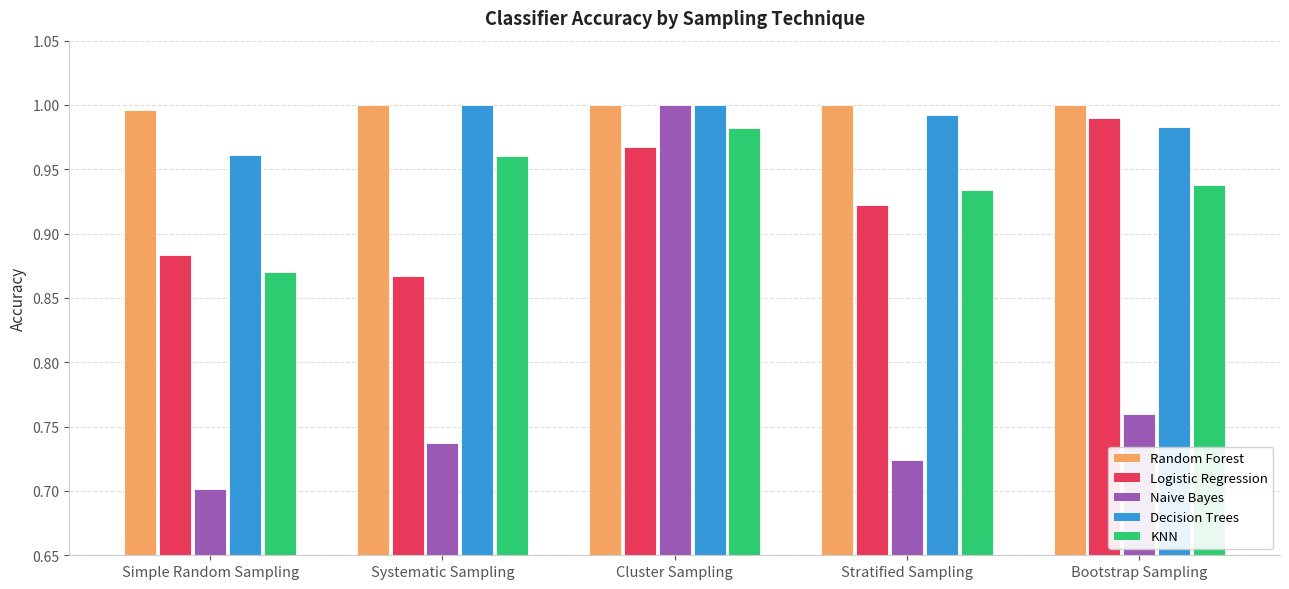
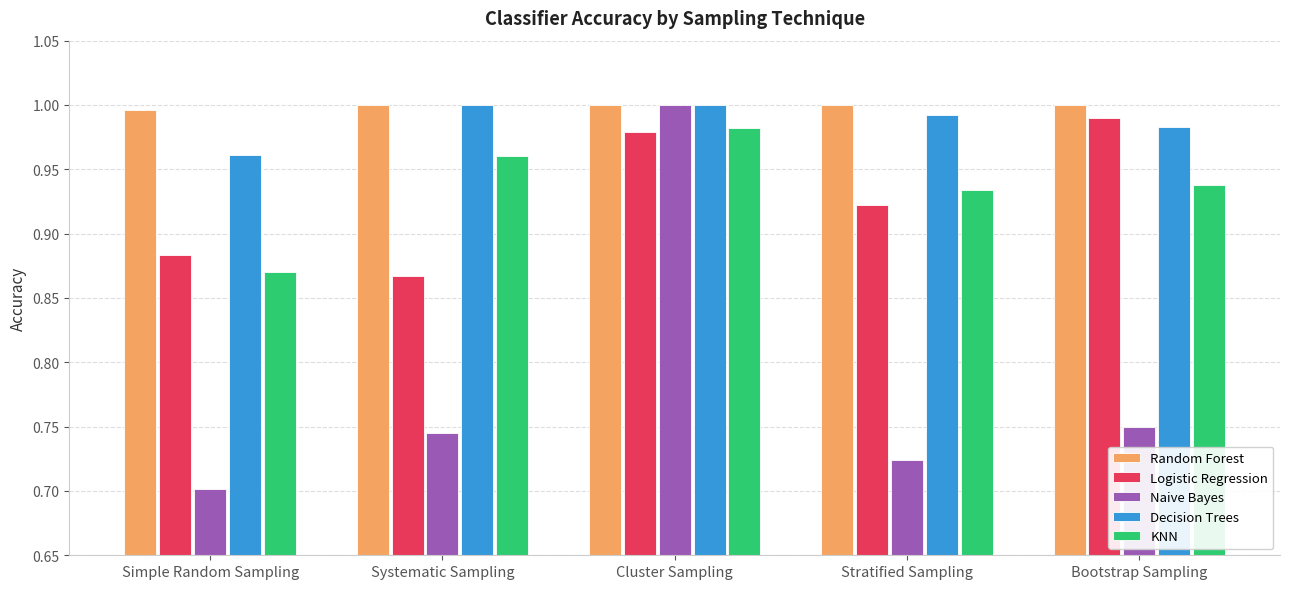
  {
    "Random Forest": {
      "Simple Random Sampling": 0.996,
      "Systematic Sampling": 1.000,
      "Cluster Sampling": 1.000,
      "Stratified Sampling": 1.000,
      "Bootstrap Sampling": 1.000
    },
    "Logistic Regression": {
      "Simple Random Sampling": 0.883,
      "Systematic Sampling": 0.867,
-     "Cluster Sampling": 0.967,
+     "Cluster Sampling": 0.979,
      "Stratified Sampling": 0.922,
      "Bootstrap Sampling": 0.990
    },
    "Naive Bayes": {
      "Simple Random Sampling": 0.701,
-     "Systematic Sampling": 0.737,
+     "Systematic Sampling": 0.745,
      "Cluster Sampling": 1.000,
      "Stratified Sampling": 0.724,
-     "Bootstrap Sampling": 0.76
+     "Bootstrap Sampling": 0.75
    },
    "Decision Trees": {
      "Simple Random Sampling": 0.961,
      "Systematic Sampling": 1.000,
      "Cluster Sampling": 1.000,
      "Stratified Sampling": 0.993,
      "Bootstrap Sampling": 0.983
    },
    "KNN": {
      "Simple Random Sampling": 0.870,
      "Systematic Sampling": 0.960,
      "Cluster Sampling": 0.982,
      "Stratified Sampling": 0.934,
      "Bootstrap Sampling": 0.938
    }
  }
